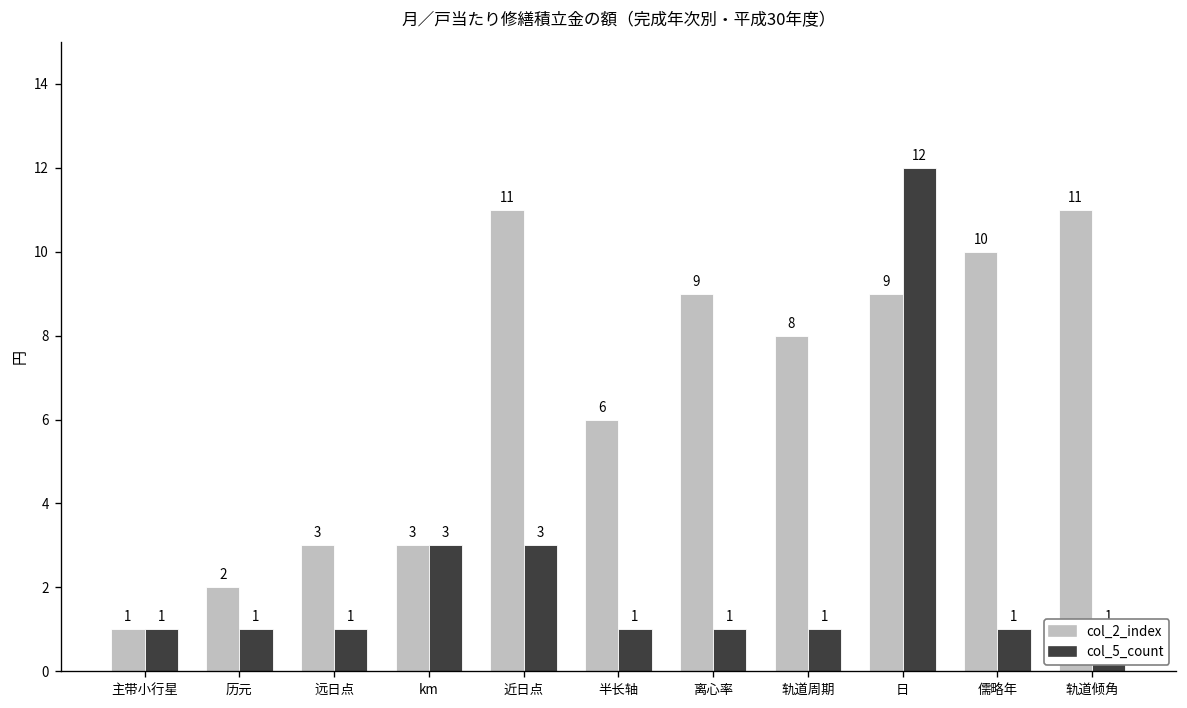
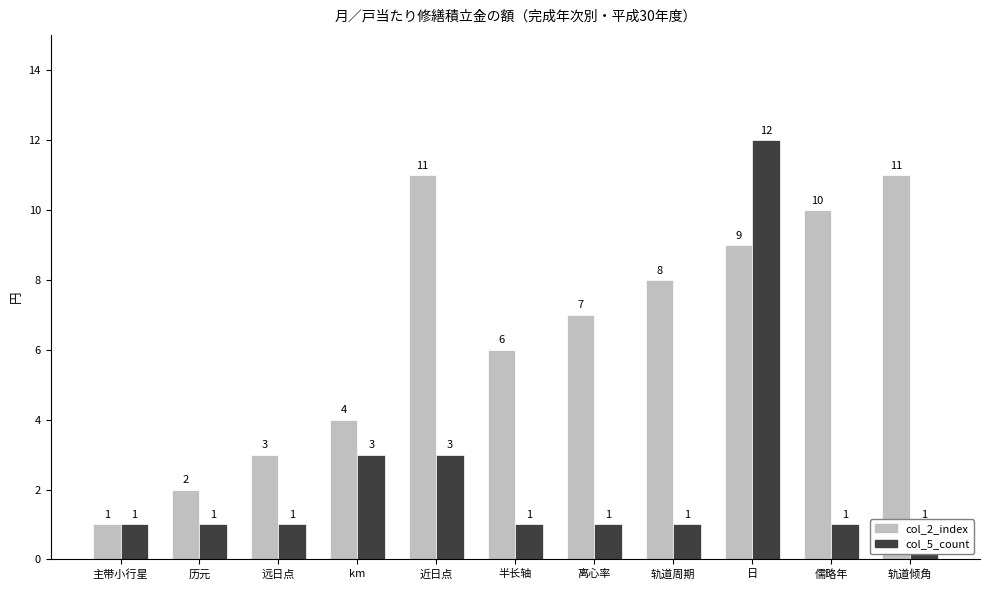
  {
    "col_2_index": {
      "主带小行星": 1,
      "历元": 2,
      "远日点": 3,
-     "km": 3,
+     "km": 4,
      "近日点": 11,
      "半长轴": 6,
-     "离心率": 9,
+     "离心率": 7,
      "轨道周期": 8,
      "日": 9,
      "儒略年": 10,
      "轨道倾角": 11
    },
    "col_5_count": {
      "主带小行星": 1,
      "历元": 1,
      "远日点": 1,
      "km": 3,
      "近日点": 3,
      "半长轴": 1,
      "离心率": 1,
      "轨道周期": 1,
      "日": 12,
      "儒略年": 1
    }
  }
